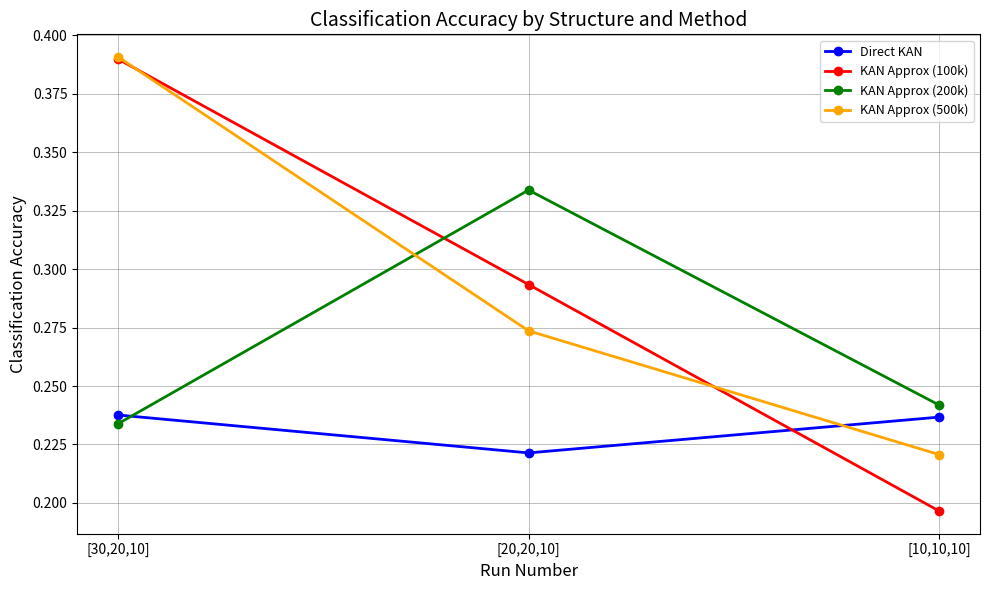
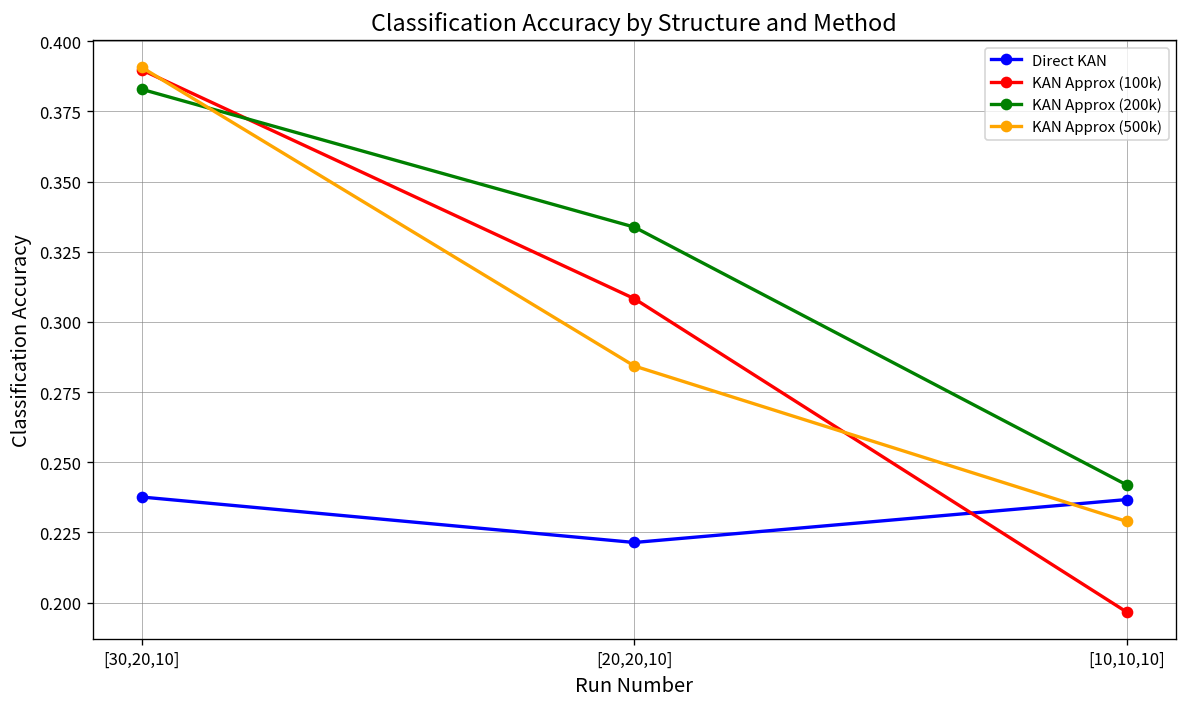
  {
    "Direct KAN": {
      "[30,20,10]": 0.238,
      "[20,20,10]": 0.221,
      "[10,10,10]": 0.237
    },
    "KAN Approx (100k)": {
-     "[20,20,10]": 0.293,
+     "[20,20,10]": 0.308,
      "[10,10,10]": 0.197
    },
    "KAN Approx (200k)": {
-     "[30,20,10]": 0.234,
+     "[30,20,10]": 0.383,
      "[20,20,10]": 0.334,
      "[10,10,10]": 0.242
    },
    "KAN Approx (500k)": {
-     "[20,20,10]": 0.274,
-     "[10,10,10]": 0.221
+     "[20,20,10]": 0.284,
+     "[10,10,10]": 0.229
    }
  }
